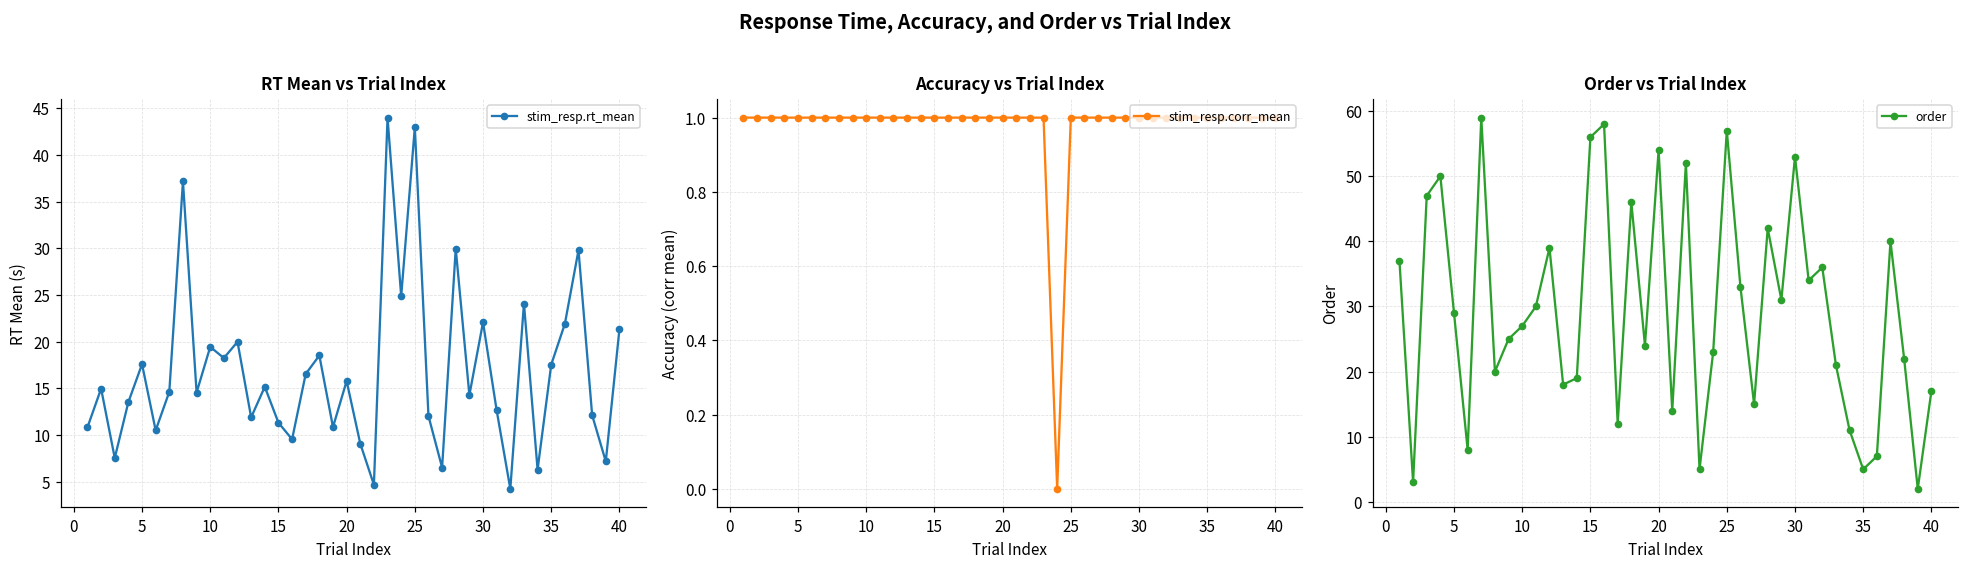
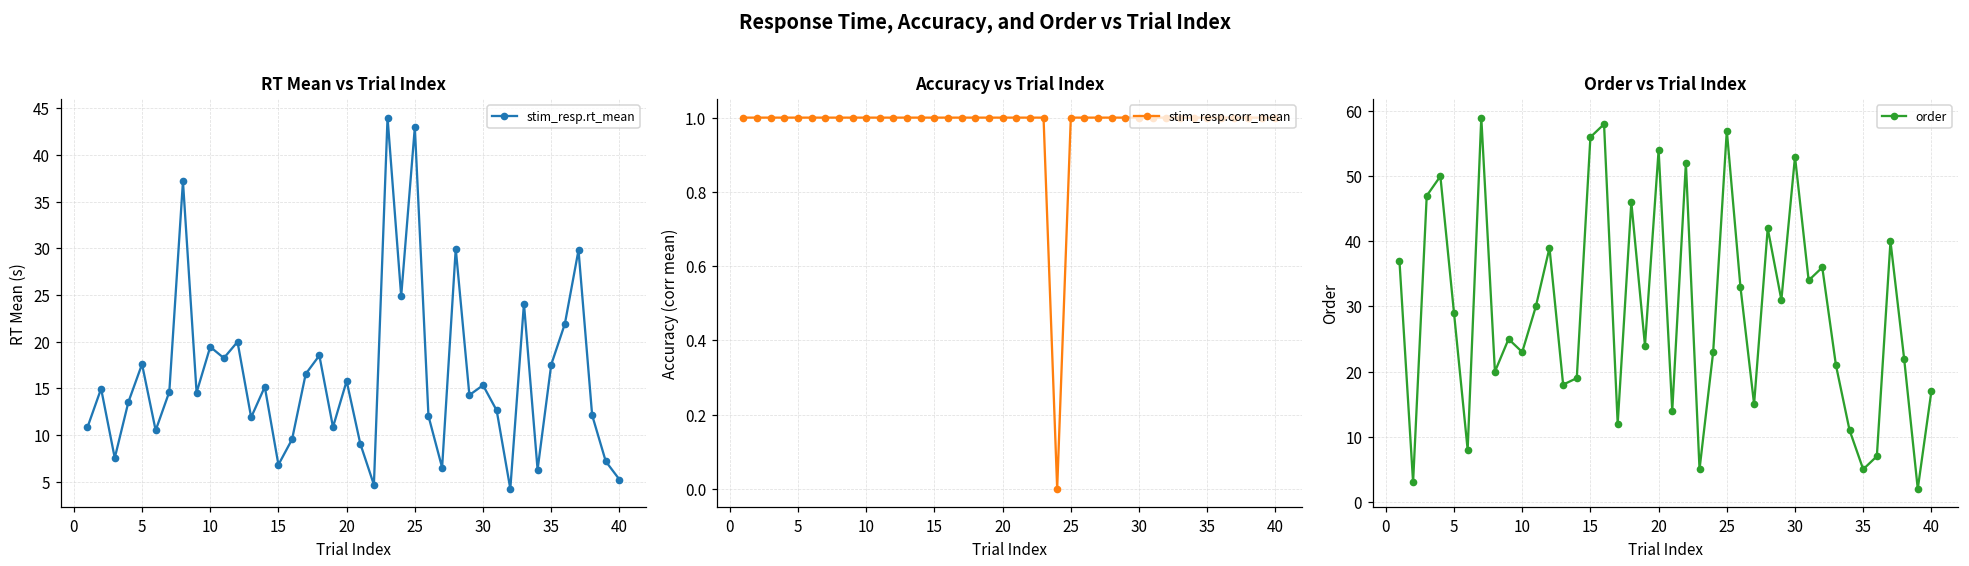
  {
    "RT Mean vs Trial Index": {
      "5": 18,
      "10": 19,
-     "15": 11,
+     "15": 7,
      "20": 16,
      "25": 43,
-     "30": 22,
+     "30": 15,
      "35": 18,
-     "40": 21
+     "40": 5
    },
    "Accuracy vs Trial Index": {
      "5": 1.00,
      "10": 1.00,
      "15": 1.00,
      "20": 1.00,
      "25": 1.00
    },
    "Order vs Trial Index": {
      "5": 29,
-     "10": 27,
+     "10": 23,
      "15": 56,
      "20": 54,
      "25": 57,
      "30": 53,
      "35": 5,
      "40": 17
    }
  }
